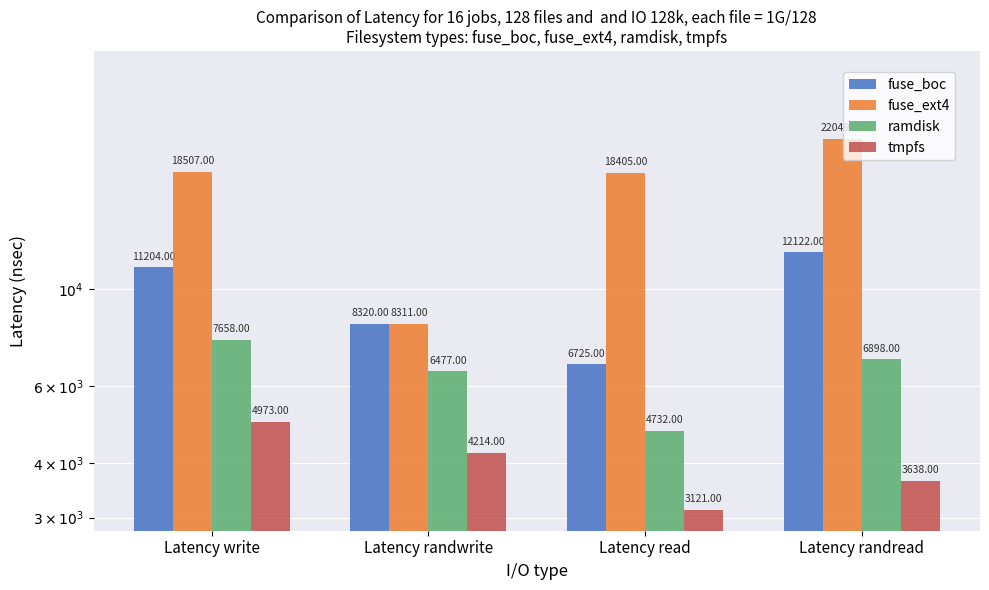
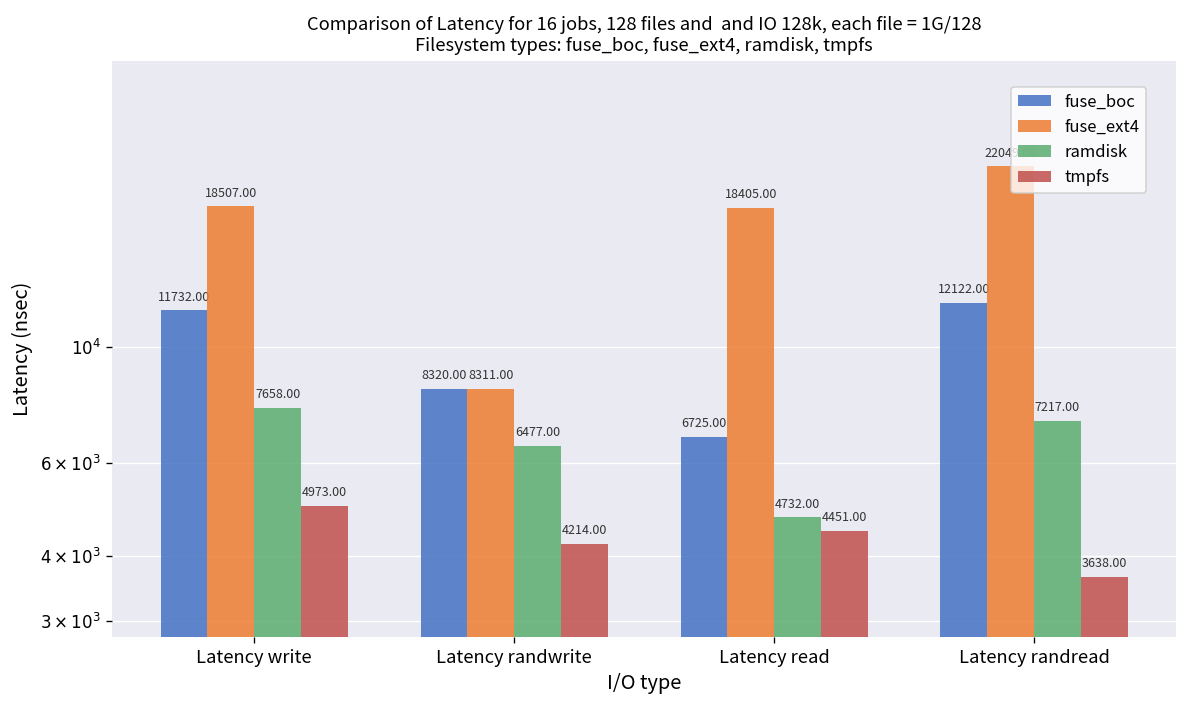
  {
    "fuse_boc": {
-     "Latency write": 11204.00,
+     "Latency write": 11732.00,
      "Latency randwrite": 8320.00,
      "Latency read": 6725.00,
      "Latency randread": 12122.00
    },
    "fuse_ext4": {
      "Latency write": 18507.00,
      "Latency randwrite": 8311.00,
      "Latency read": 18405.00
    },
    "ramdisk": {
      "Latency write": 7658.00,
      "Latency randwrite": 6477.00,
      "Latency read": 4732.00,
-     "Latency randread": 6898.00
+     "Latency randread": 7217.00
    },
    "tmpfs": {
      "Latency write": 4973.00,
      "Latency randwrite": 4214.00,
-     "Latency read": 3121.00,
+     "Latency read": 4451.00,
      "Latency randread": 3638.00
    }
  }
